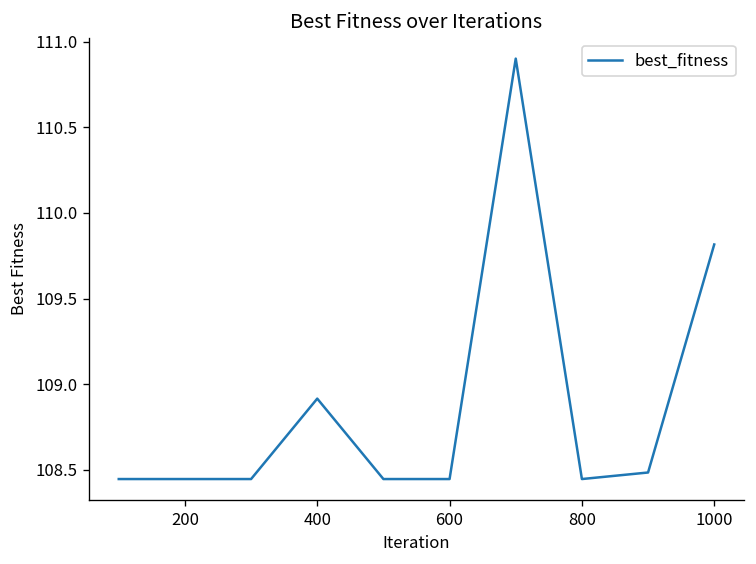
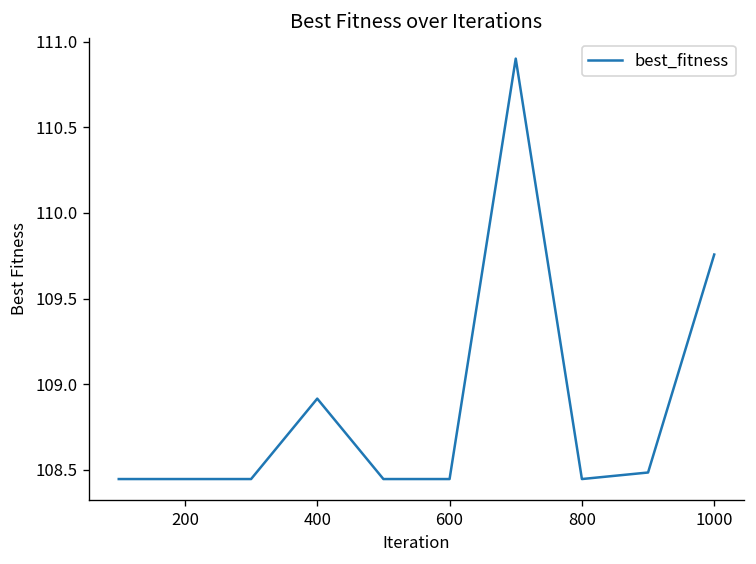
  {
    "200": 108.45,
    "400": 108.92,
    "600": 108.45,
    "800": 108.45,
-   "1000": 109.82
+   "1000": 109.76
  }
